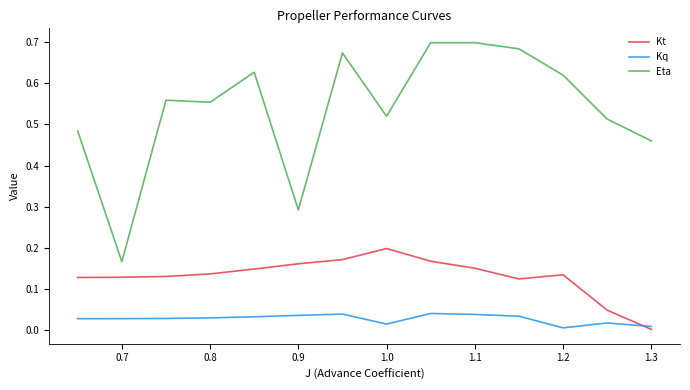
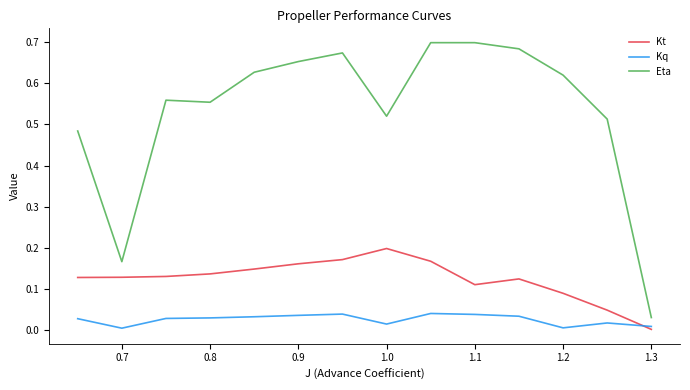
  {
    "Kt": {
      "0.7": 0.13,
      "0.8": 0.14,
      "0.9": 0.16,
      "1.0": 0.20,
-     "1.1": 0.15,
-     "1.2": 0.13,
+     "1.1": 0.11,
+     "1.2": 0.09,
      "1.3": 0.00
    },
    "Kq": {
-     "0.7": 0.03,
+     "0.7": 0.00,
      "0.8": 0.03,
      "0.9": 0.04,
      "1.0": 0.01,
      "1.1": 0.04,
      "1.2": 0.00,
      "1.3": 0.01
    },
    "Eta": {
      "0.7": 0.17,
      "0.8": 0.55,
-     "0.9": 0.29,
+     "0.9": 0.65,
      "1.0": 0.52,
      "1.1": 0.70,
      "1.2": 0.62,
-     "1.3": 0.46
+     "1.3": 0.03
    }
  }
